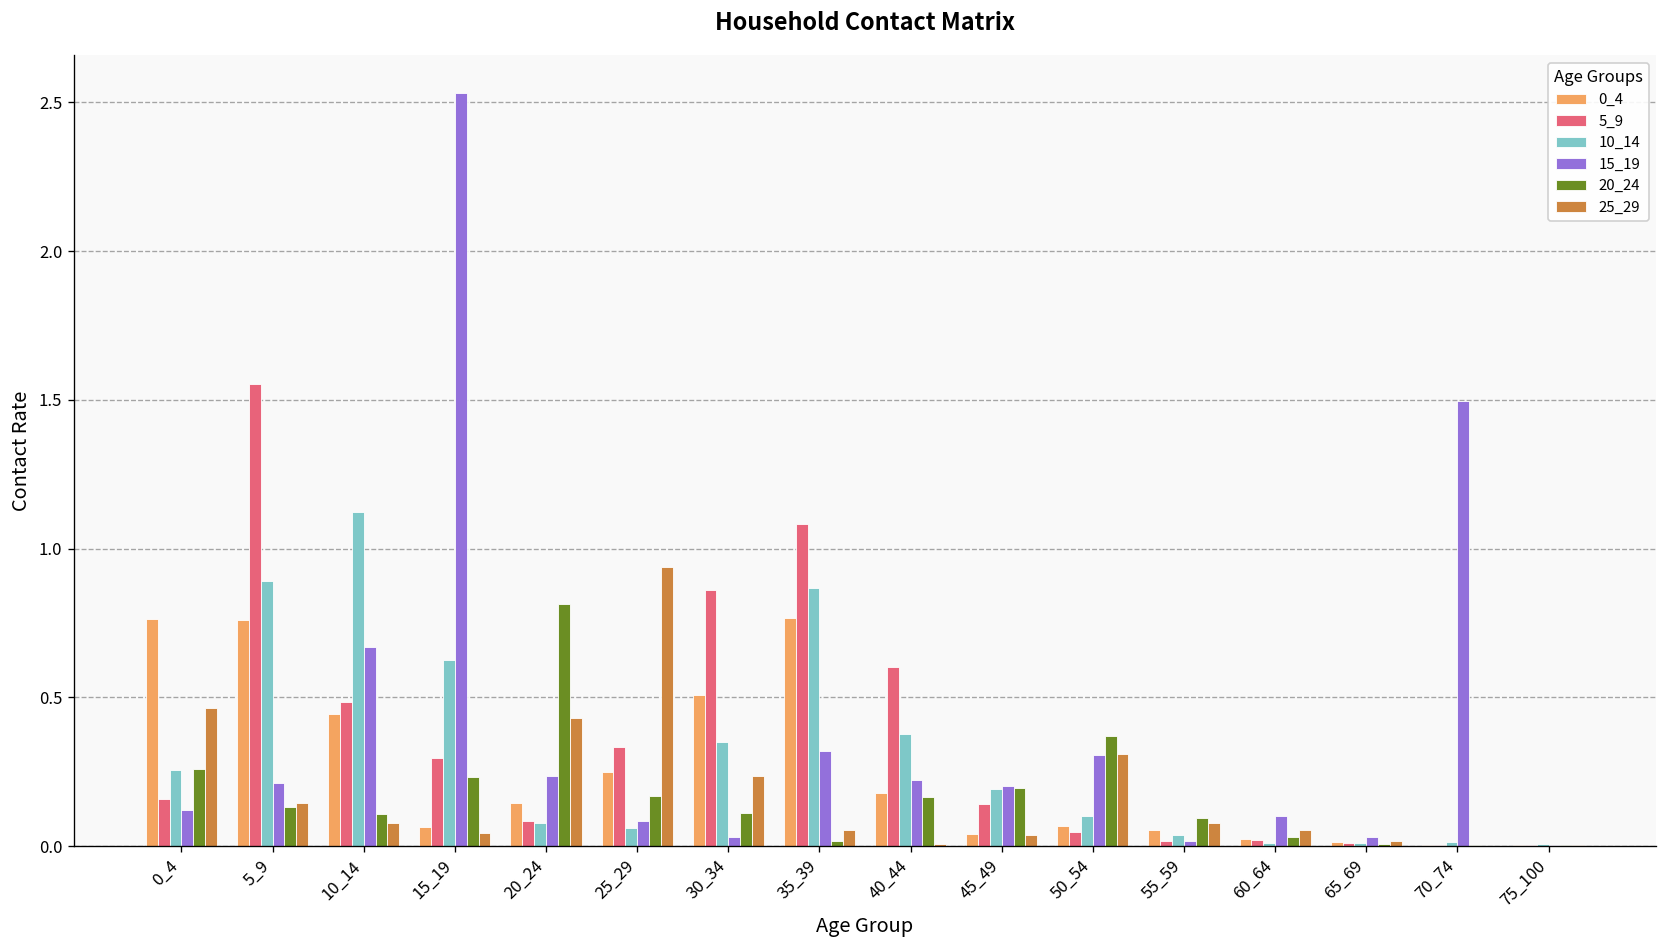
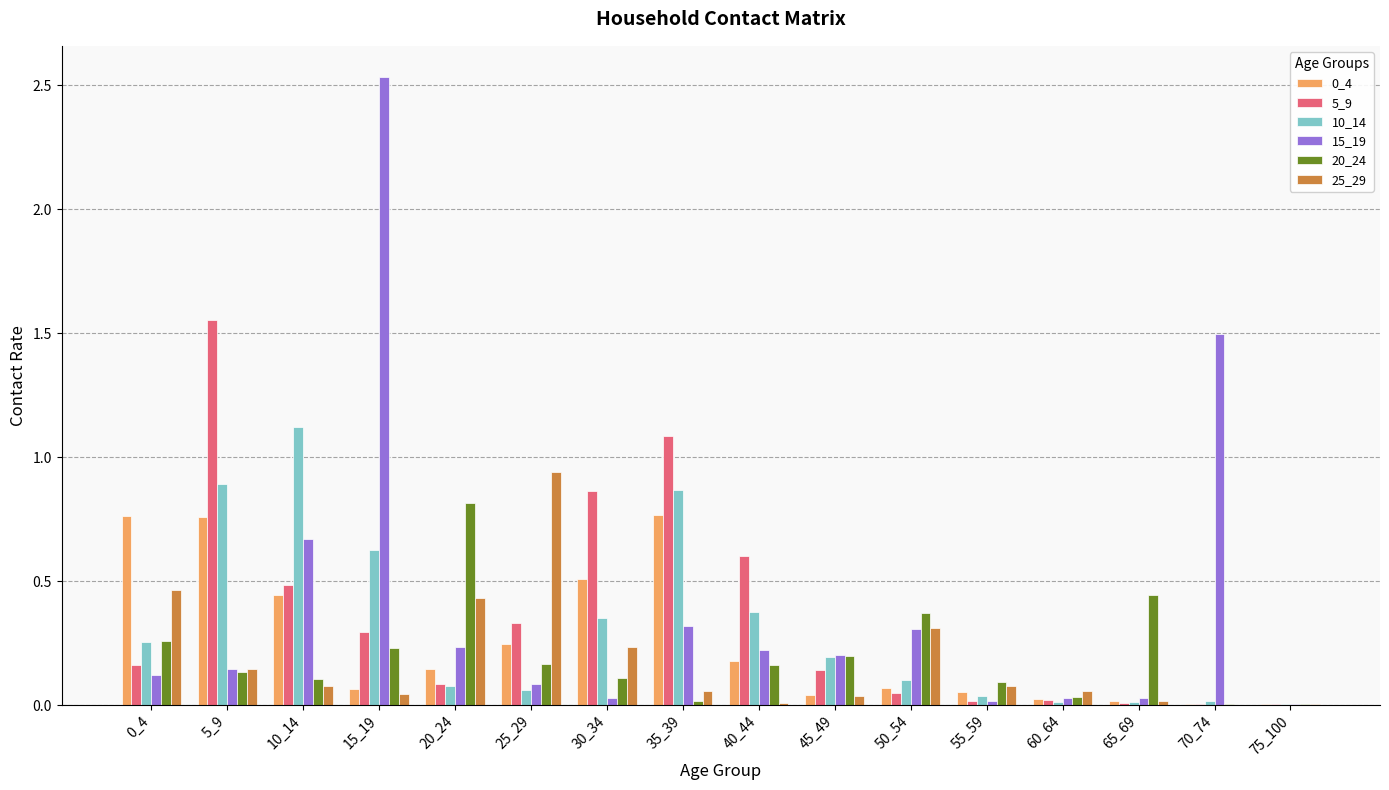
  {
    "5_9": {
      "0_4": 0.16,
      "5_9": 1.55,
      "10_14": 0.48,
      "15_19": 0.30,
      "20_24": 0.08,
      "25_29": 0.33,
      "30_34": 0.86,
      "35_39": 1.08,
      "40_44": 0.60,
      "45_49": 0.14,
      "50_54": 0.05,
      "55_59": 0.02,
      "60_64": 0.02
    },
    "10_14": {
      "0_4": 0.26,
      "5_9": 0.89,
      "10_14": 1.12,
      "15_19": 0.62,
      "20_24": 0.08,
      "25_29": 0.06,
      "30_34": 0.35,
      "35_39": 0.87,
      "40_44": 0.38,
      "45_49": 0.19,
      "50_54": 0.10,
      "55_59": 0.04,
      "60_64": 0.01,
      "65_69": 0.01,
      "70_74": 0.01
    },
    "15_19": {
      "0_4": 0.12,
-     "5_9": 0.21,
+     "5_9": 0.15,
      "10_14": 0.67,
      "15_19": 2.53,
      "20_24": 0.24,
      "25_29": 0.08,
      "30_34": 0.03,
      "35_39": 0.32,
      "40_44": 0.22,
      "45_49": 0.20,
      "50_54": 0.31,
      "55_59": 0.02,
-     "60_64": 0.10,
+     "60_64": 0.03,
      "65_69": 0.03,
      "70_74": 1.50
    },
    "20_24": {
      "0_4": 0.26,
      "5_9": 0.13,
      "10_14": 0.11,
      "15_19": 0.23,
      "20_24": 0.81,
      "25_29": 0.17,
      "30_34": 0.11,
      "35_39": 0.02,
      "40_44": 0.16,
      "45_49": 0.20,
      "50_54": 0.37,
      "55_59": 0.09,
      "60_64": 0.03,
-     "65_69": 0.01
+     "65_69": 0.45
    }
  }
